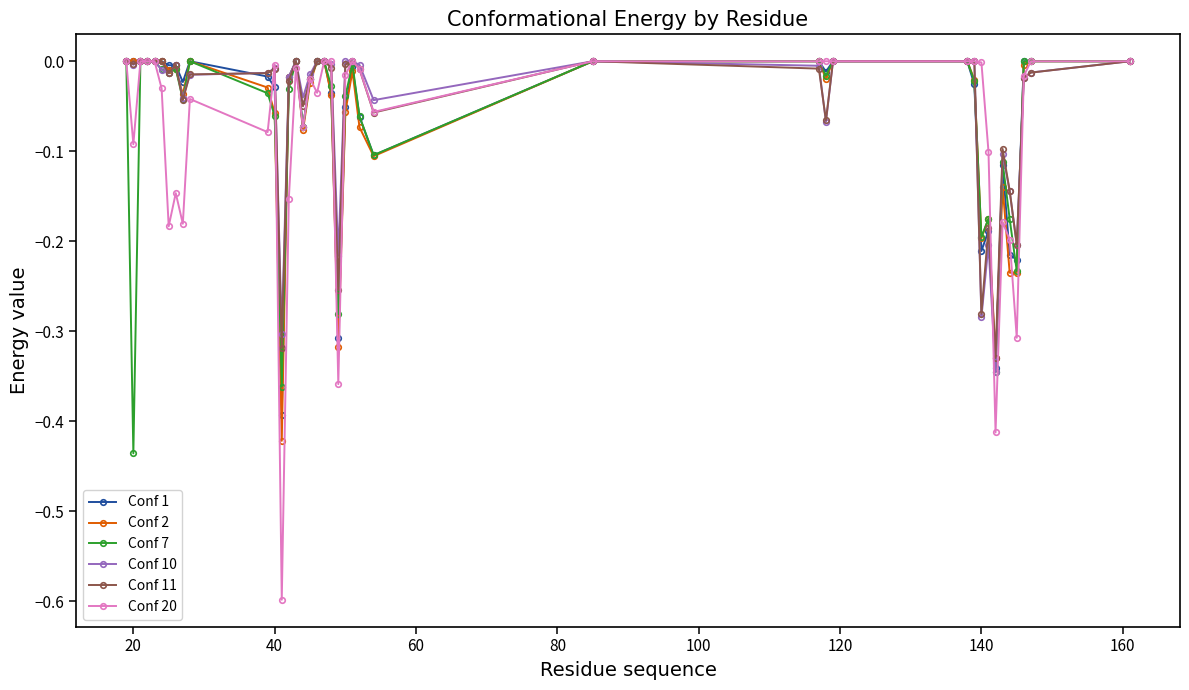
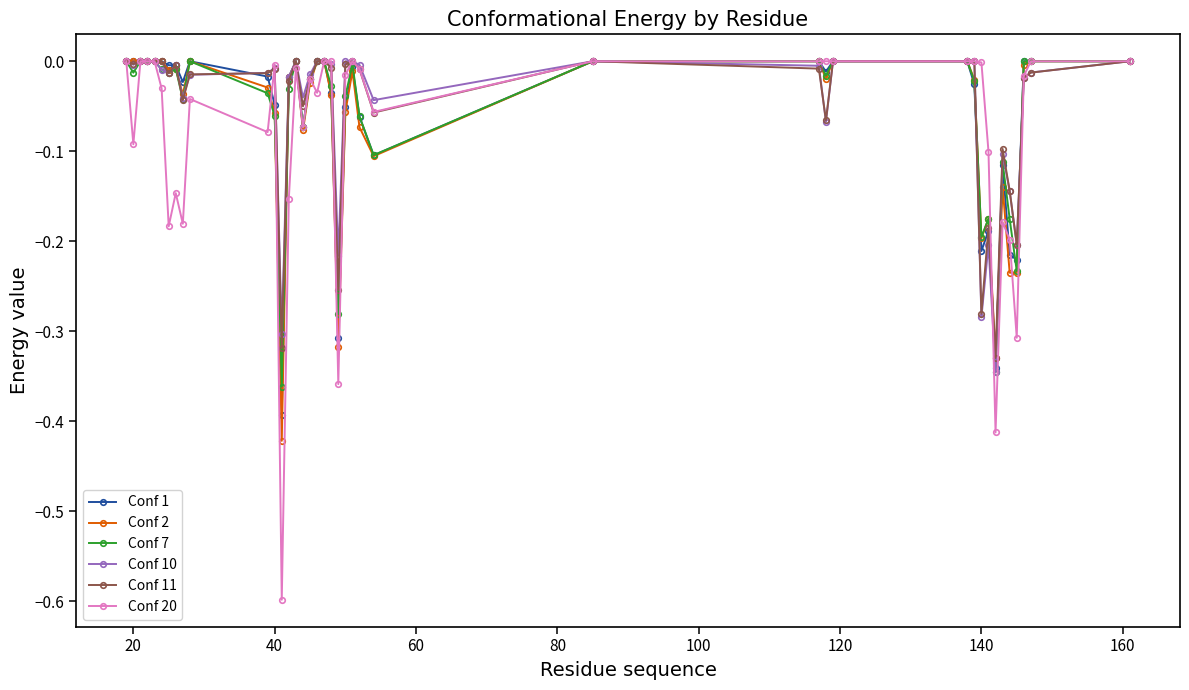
  {
    "Conf 1": {
-     "40": -0.03,
+     "40": -0.05,
      "140": -0.21
    },
    "Conf 2": {
      "40": -0.06
    },
    "Conf 7": {
-     "20": -0.44,
+     "20": -0.01,
      "40": -0.06
    },
    "Conf 10": {
      "140": -0.28
    },
    "Conf 11": {
      "140": -0.28
    },
    "Conf 20": {
      "20": -0.09,
      "40": 0.00,
      "140": 0.00
    }
  }
